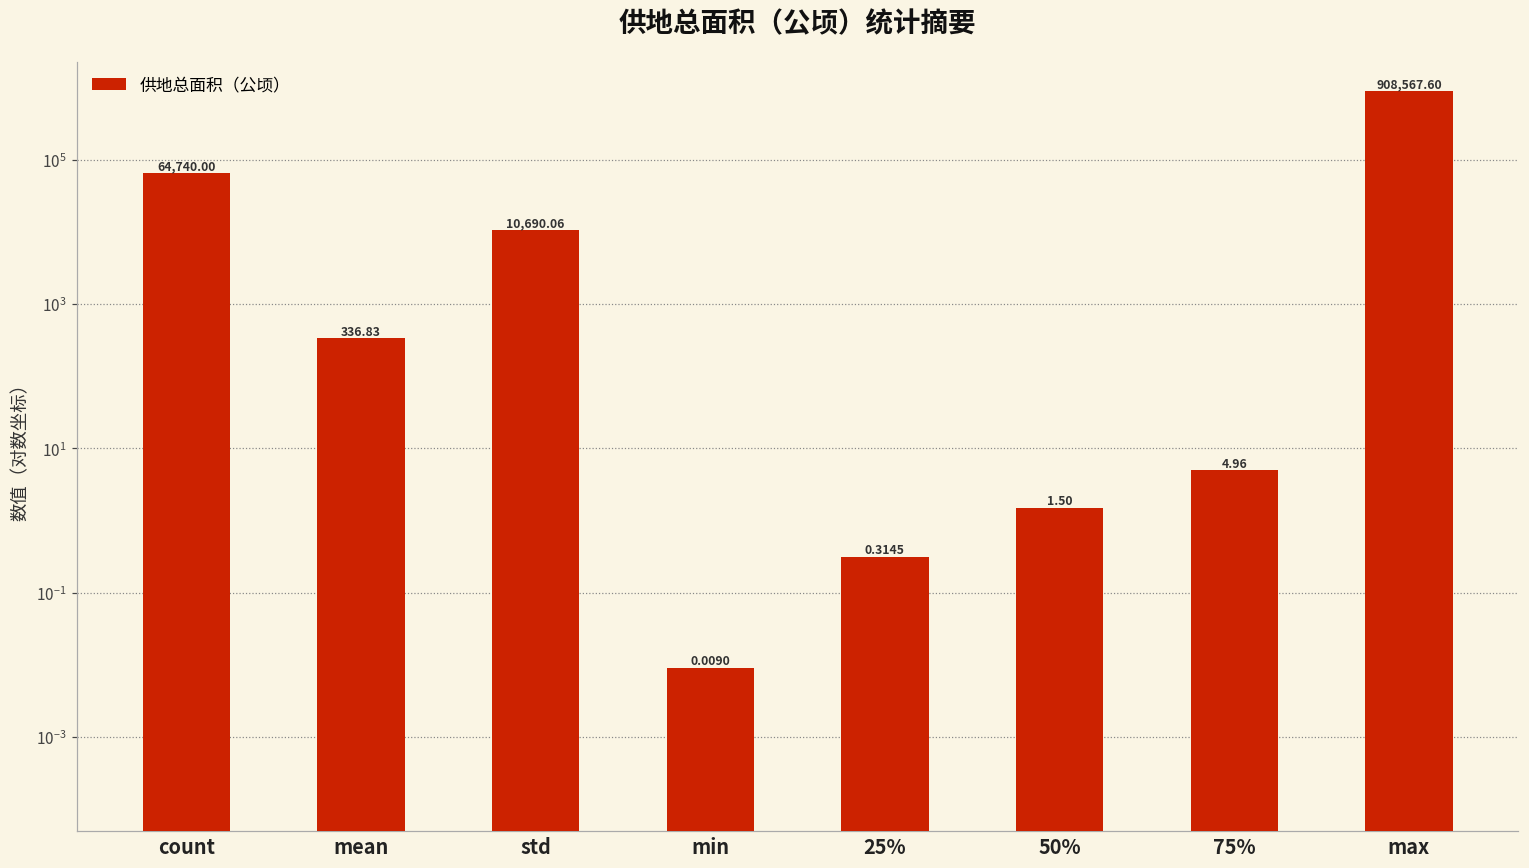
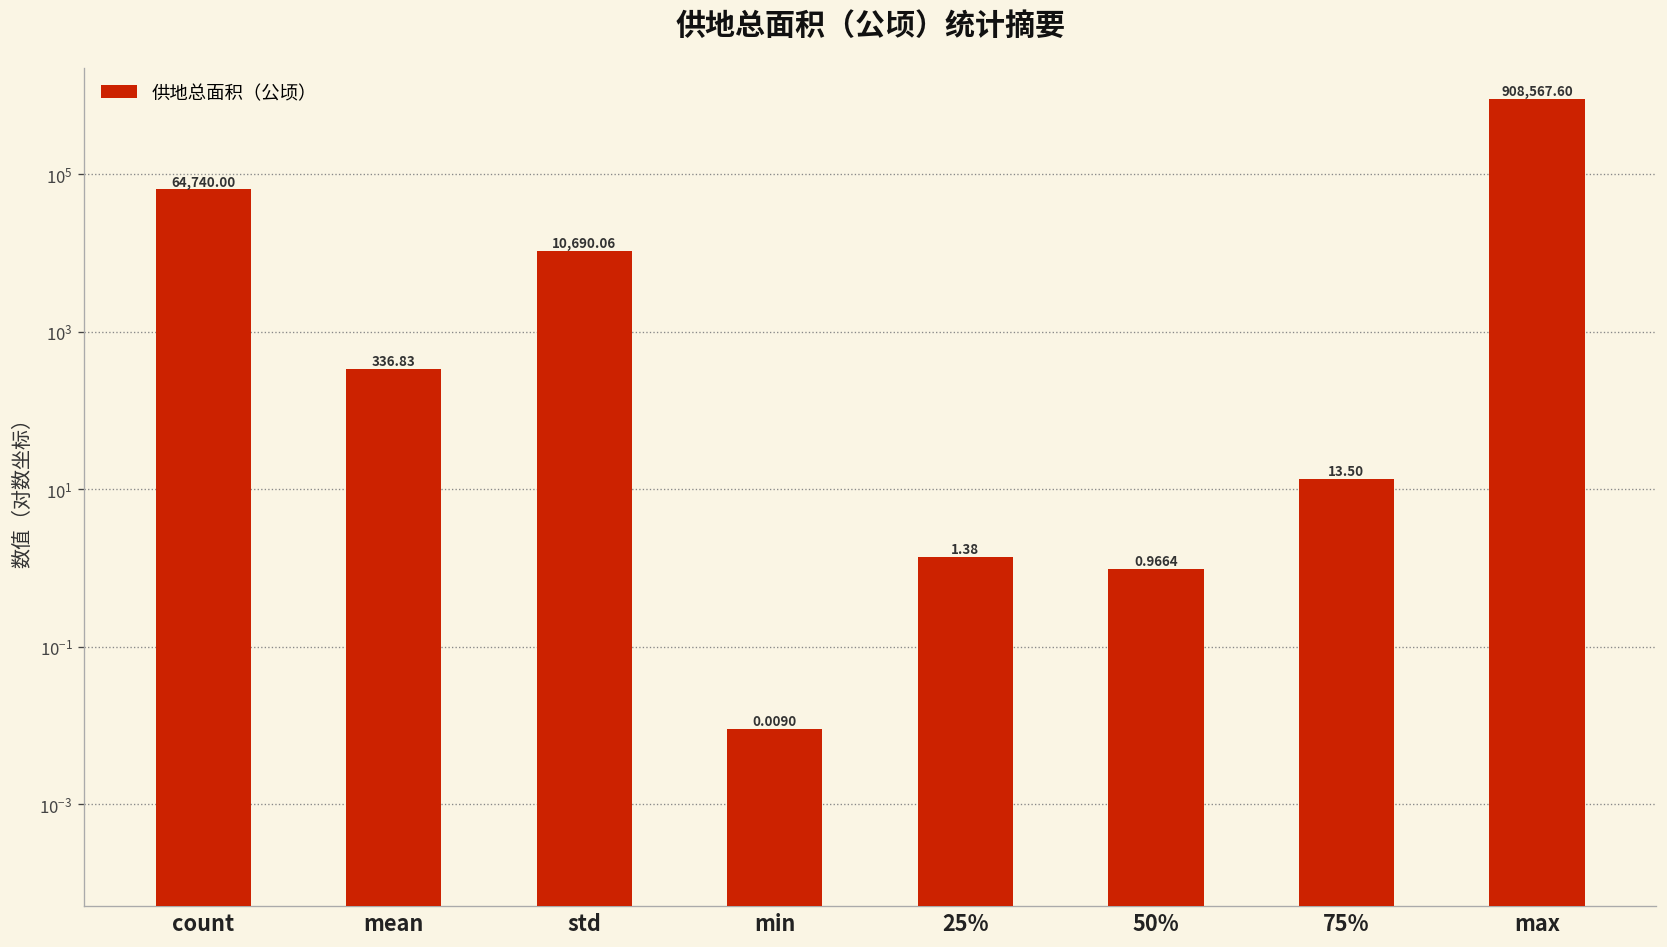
  {
    "count": "64,740.00",
    "mean": "336.83",
    "std": "10,690.06",
    "min": "0.0090",
-   "25%": "0.3145",
-   "50%": "1.50",
-   "75%": "4.96",
+   "25%": "1.38",
+   "50%": "0.9664",
+   "75%": "13.50",
    "max": "908,567.60"
  }
